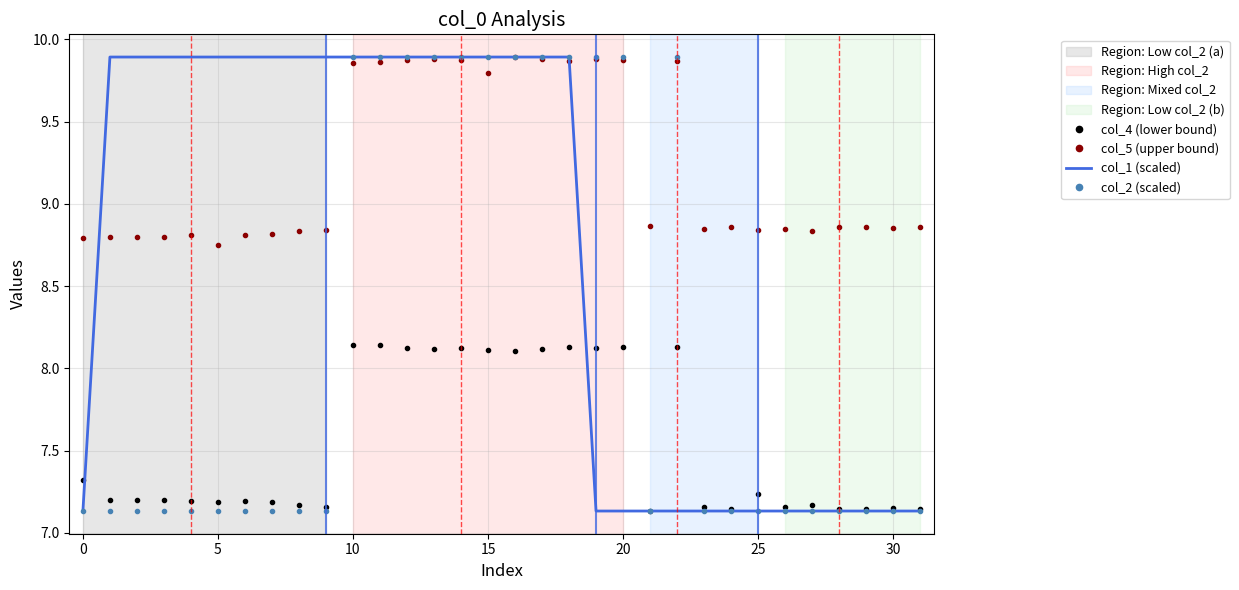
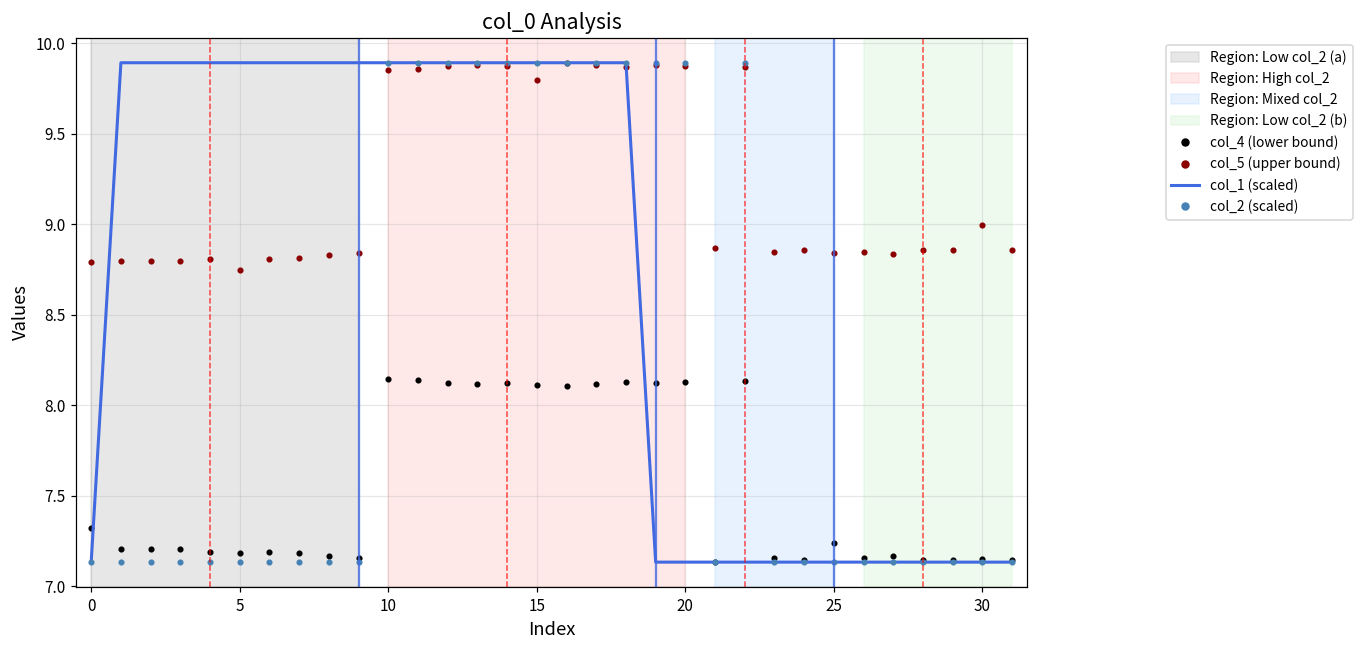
  {
    "col_4 (lower bound)": {
      "0": 7.32,
      "5": 7.18,
      "10": 8.14,
      "15": 8.11,
      "20": 8.13,
      "25": 7.24,
      "30": 7.15
    },
    "col_5 (upper bound)": {
      "0": 8.79,
      "5": 8.75,
      "10": 9.86,
      "15": 9.80,
      "20": 9.87,
      "25": 8.84,
-     "30": 8.85
+     "30": 8.99
    }
  }
